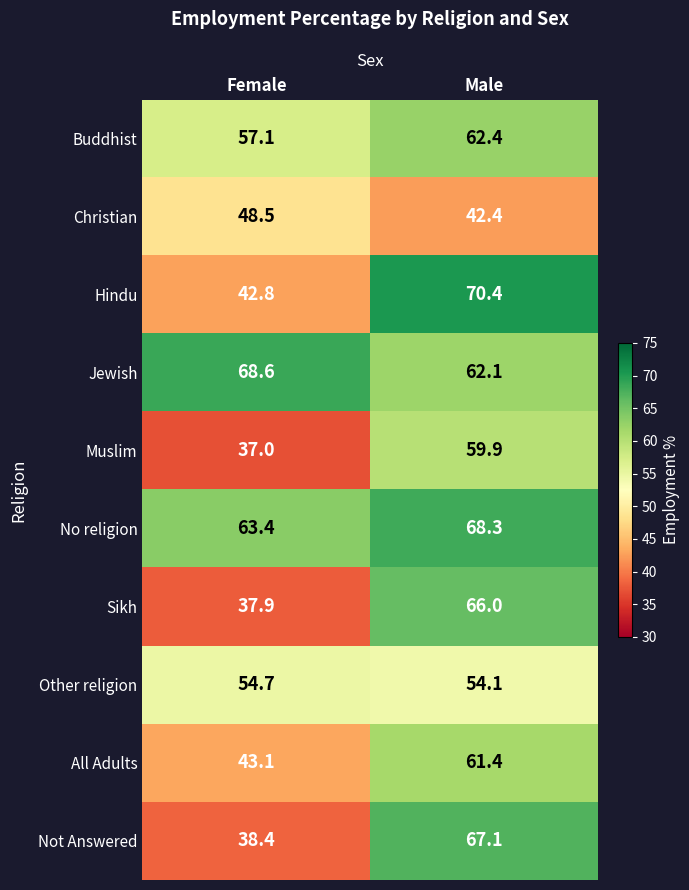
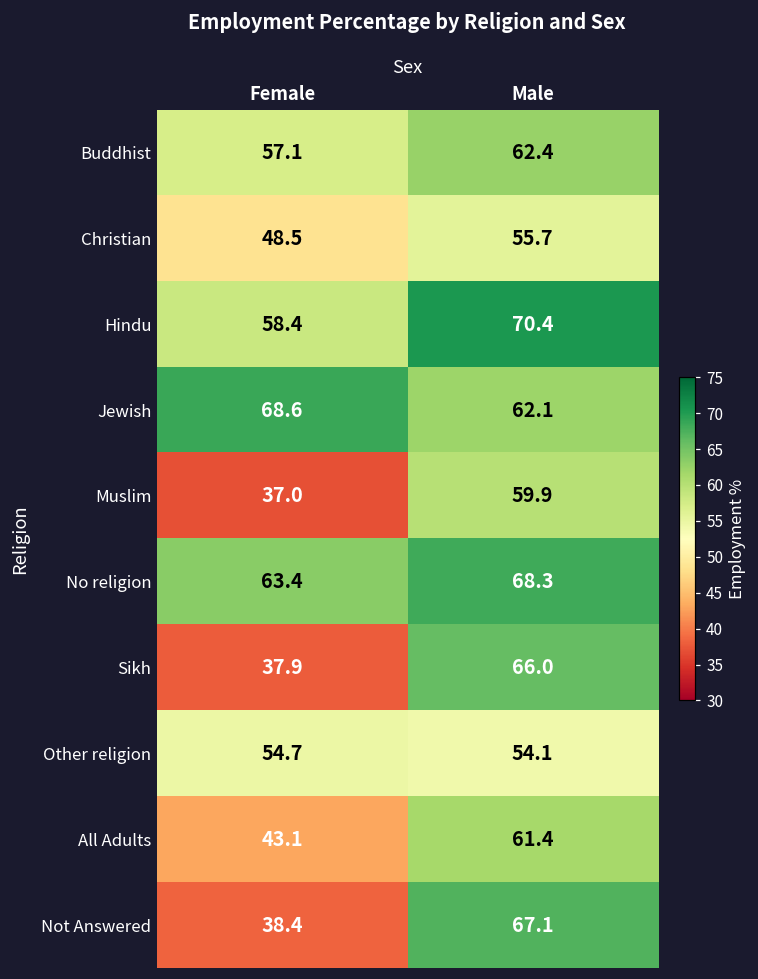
  {
    "Buddhist": {
      "Female": 57.1,
      "Male": 62.4
    },
    "Christian": {
      "Female": 48.5,
-     "Male": 42.4
+     "Male": 55.7
    },
    "Hindu": {
-     "Female": 42.8,
+     "Female": 58.4,
      "Male": 70.4
    },
    "Jewish": {
      "Female": 68.6,
      "Male": 62.1
    },
    "Muslim": {
      "Female": 37.0,
      "Male": 59.9
    },
    "No religion": {
      "Female": 63.4,
      "Male": 68.3
    },
    "Sikh": {
      "Female": 37.9,
      "Male": 66.0
    },
    "Other religion": {
      "Female": 54.7,
      "Male": 54.1
    },
    "All Adults": {
      "Female": 43.1,
      "Male": 61.4
    },
    "Not Answered": {
      "Female": 38.4,
      "Male": 67.1
    }
  }
